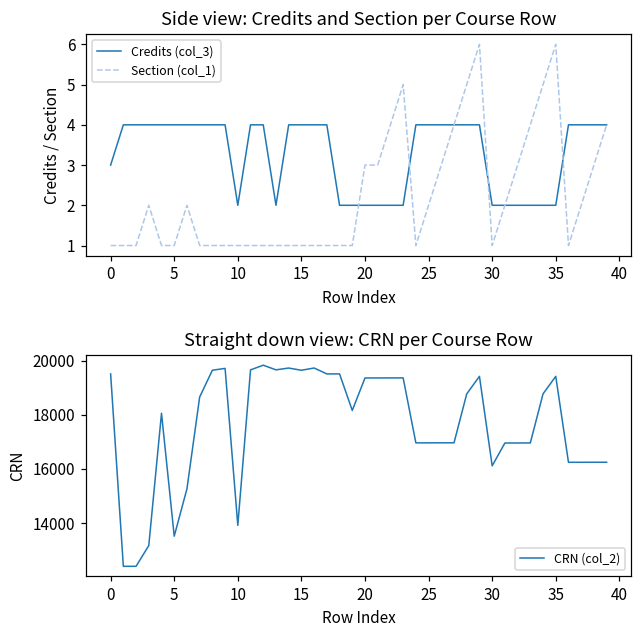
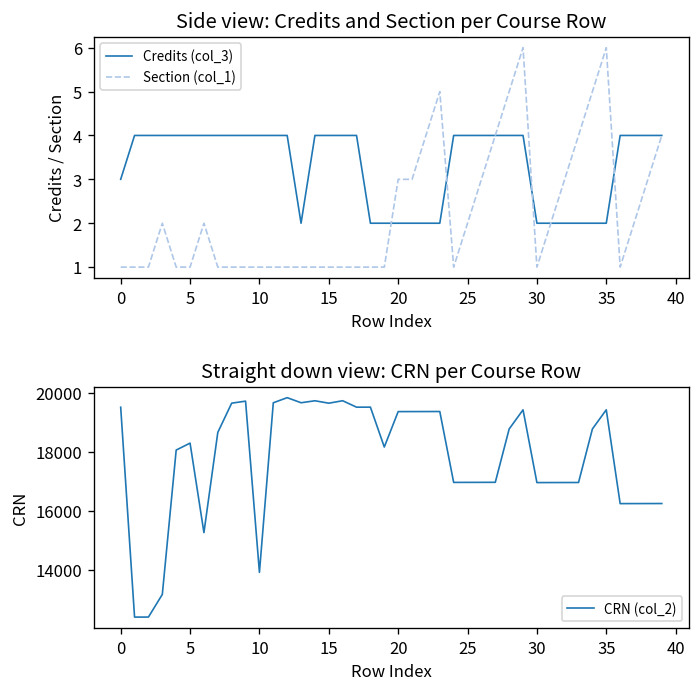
  {
    "Side view: Credits and Section per Course Row": {
      "Credits (col_3)": {
        "0": 3,
        "5": 4,
-       "10": 2,
+       "10": 4,
        "15": 4,
        "20": 2,
        "25": 4,
        "30": 2,
        "35": 2
      },
      "Section (col_1)": {
        "0": 1,
        "5": 1,
        "10": 1,
        "15": 1,
        "20": 3,
        "25": 2,
        "30": 1,
        "35": 6
      }
    },
    "Straight down view: CRN per Course Row": {
      "0": 19500,
-     "5": 13500,
+     "5": 18300,
      "10": 13900,
      "15": 19600,
      "20": 19400,
      "25": 17000,
-     "30": 16100,
+     "30": 17000,
      "35": 19400
    }
  }
